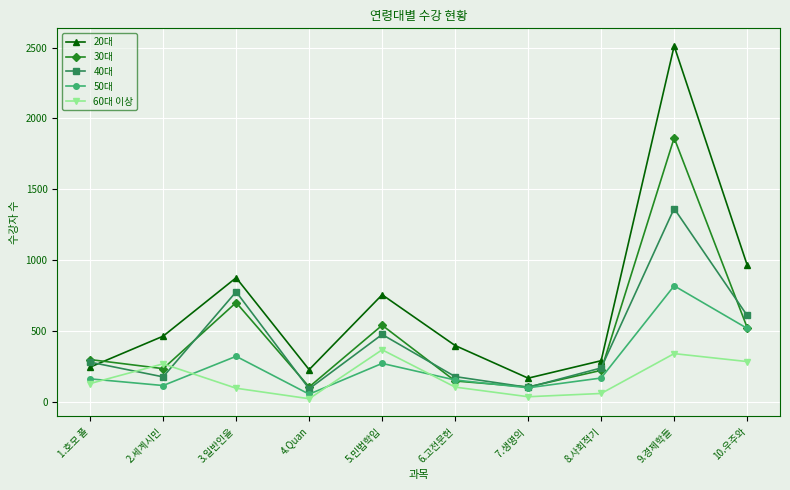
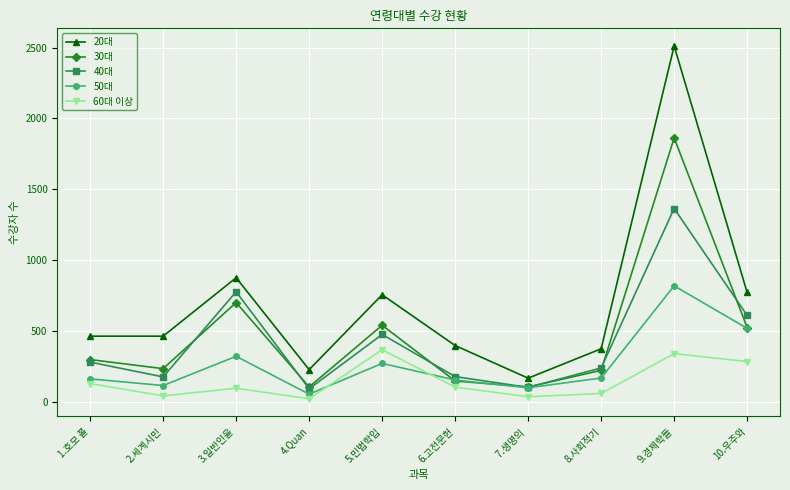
  {
    "20대": {
-     "1.호모 폴": 250,
+     "1.호모 폴": 470,
      "2.세계시민": 470,
      "3.일반인을": 880,
      "4.Quan": 230,
      "5.민법학입": 760,
      "6.고전문헌": 400,
      "7.생명의": 170,
-     "8.사회적기": 290,
+     "8.사회적기": 380,
      "9.경제학들": 2510,
-     "10.우주와": 970
+     "10.우주와": 770
    },
    "60대 이상": {
      "1.호모 폴": 130,
-     "2.세계시민": 270,
+     "2.세계시민": 40,
      "3.일반인을": 100,
      "4.Quan": 20,
      "5.민법학입": 370,
      "6.고전문헌": 110,
      "7.생명의": 40,
      "8.사회적기": 60,
      "9.경제학들": 340,
      "10.우주와": 290
    }
  }
